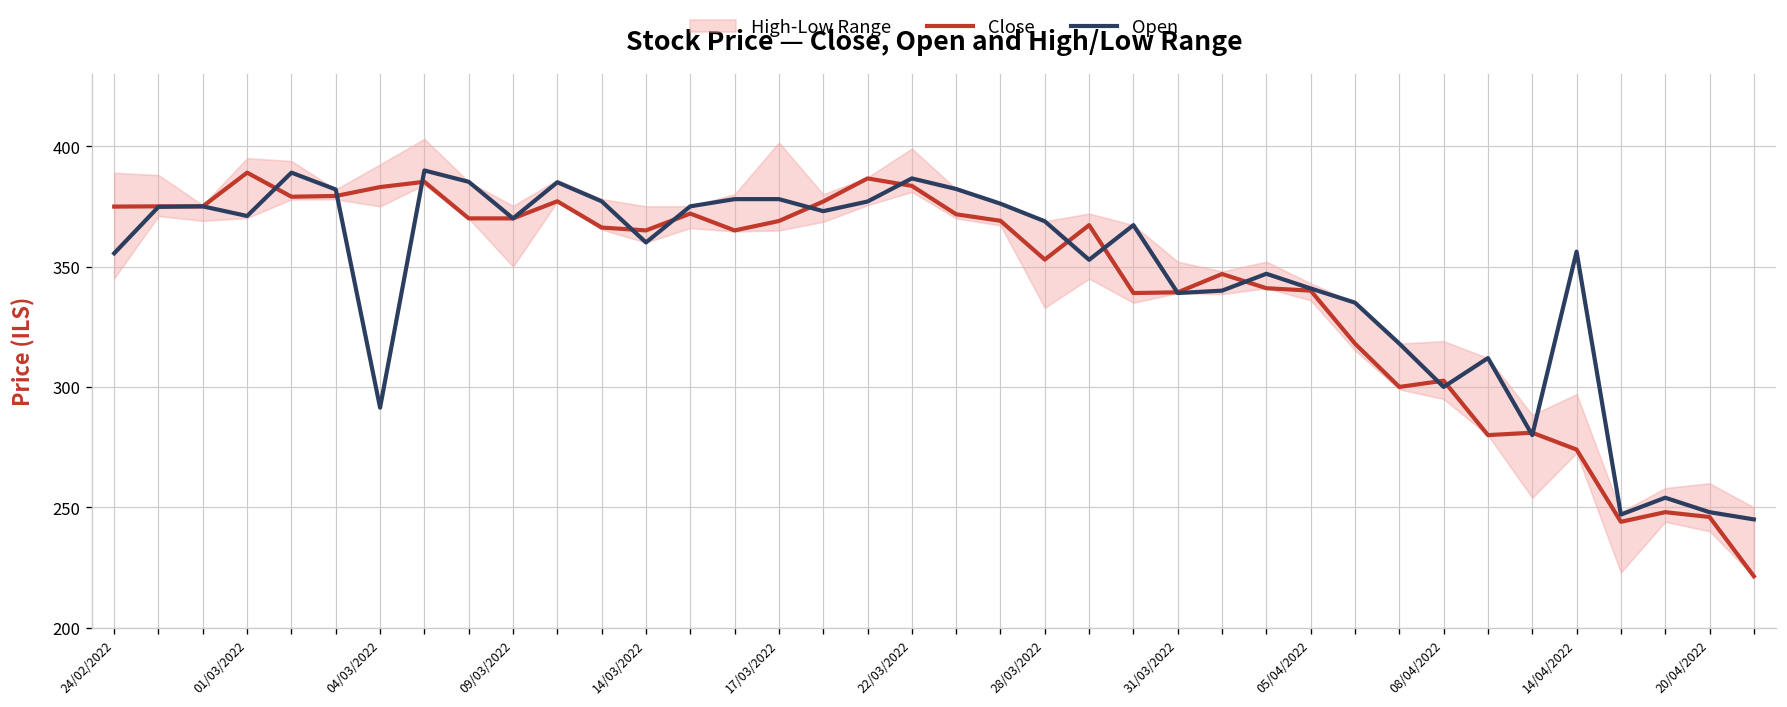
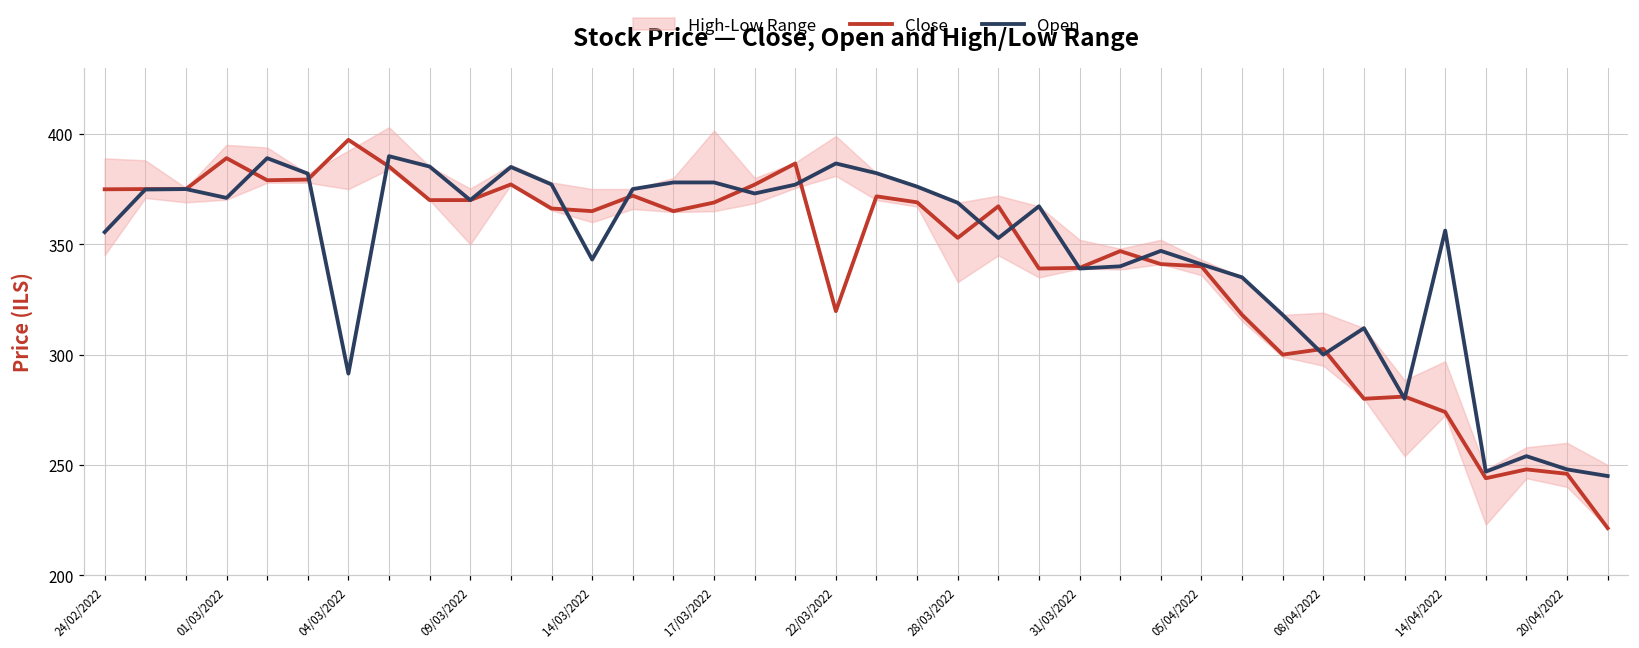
  {
    "Close": {
      "24/02/2022": 375,
      "01/03/2022": 389,
-     "04/03/2022": 383,
+     "04/03/2022": 397,
      "14/03/2022": 365,
      "17/03/2022": 369,
-     "22/03/2022": 384,
+     "22/03/2022": 320,
      "28/03/2022": 353,
      "08/04/2022": 303,
      "14/04/2022": 274,
      "20/04/2022": 246
    },
    "Open": {
      "24/02/2022": 356,
      "01/03/2022": 371,
      "04/03/2022": 291,
-     "14/03/2022": 360,
+     "14/03/2022": 343,
      "17/03/2022": 378,
      "22/03/2022": 387,
      "08/04/2022": 300,
      "14/04/2022": 356,
      "20/04/2022": 248
    }
  }
